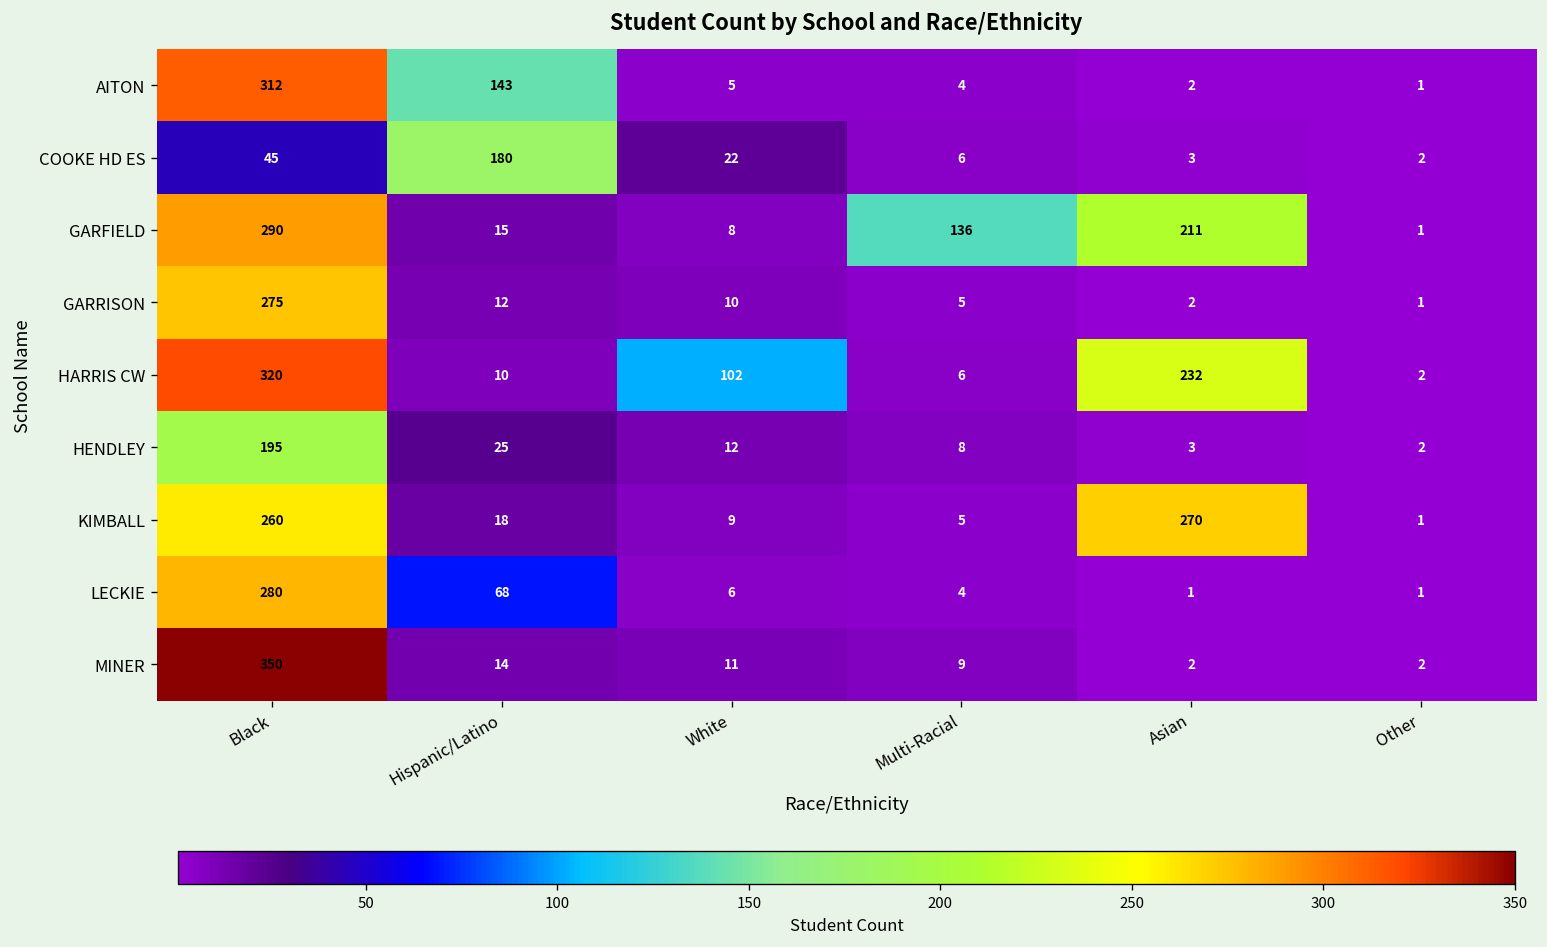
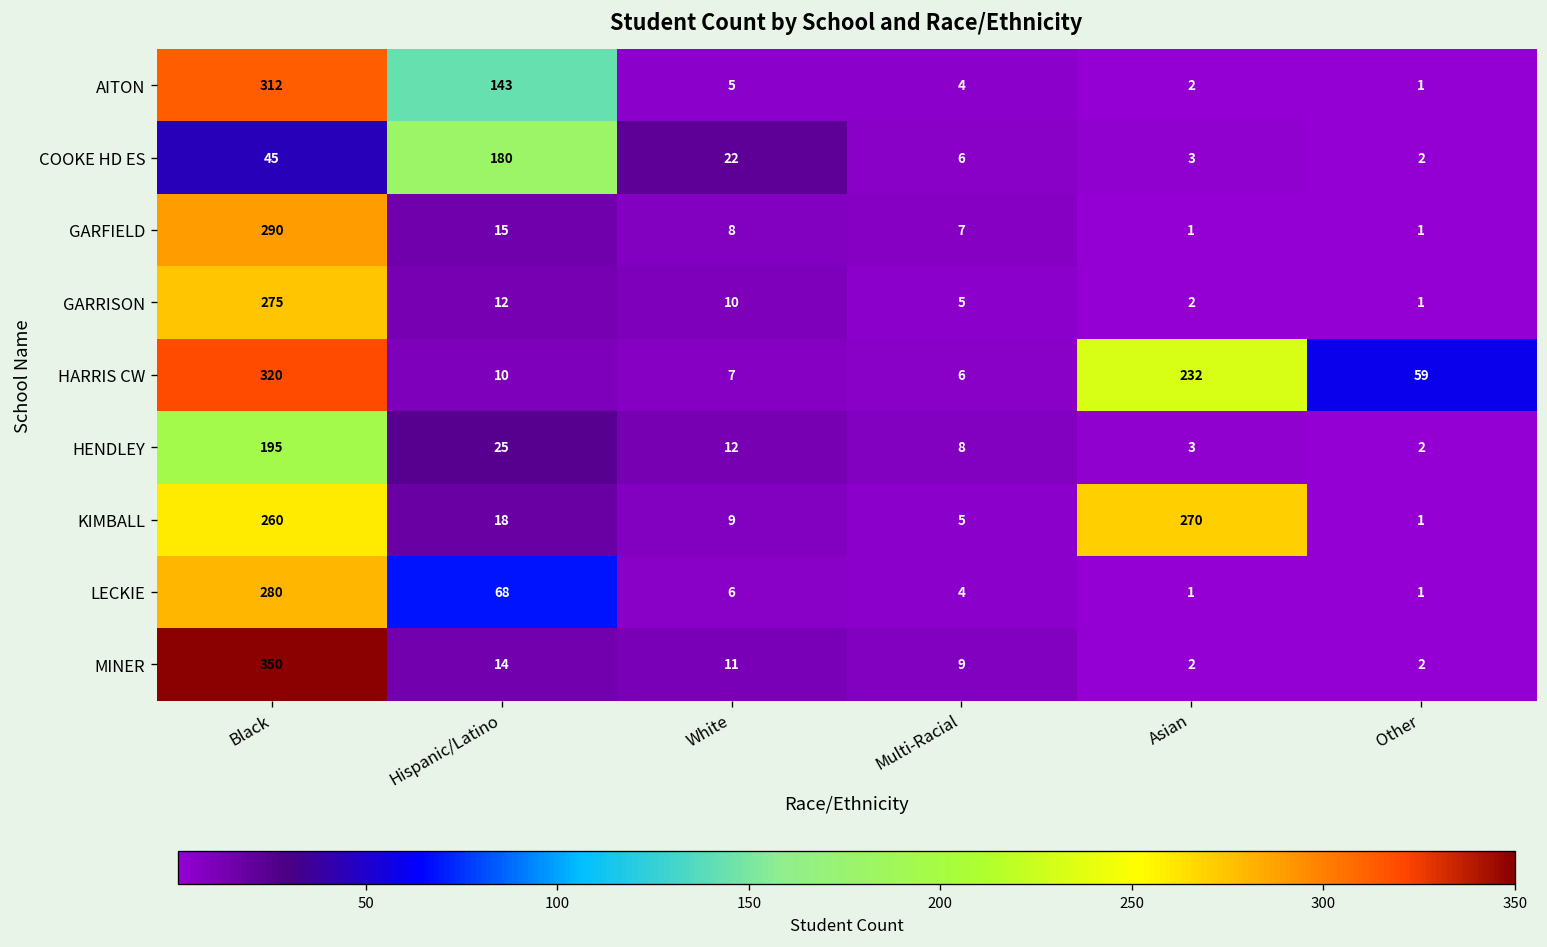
  {
    "AITON": {
      "Black": 312,
      "Hispanic/Latino": 143,
      "White": 5,
      "Multi-Racial": 4,
      "Asian": 2,
      "Other": 1
    },
    "COOKE HD ES": {
      "Black": 45,
      "Hispanic/Latino": 180,
      "White": 22,
      "Multi-Racial": 6,
      "Asian": 3,
      "Other": 2
    },
    "GARFIELD": {
      "Black": 290,
      "Hispanic/Latino": 15,
      "White": 8,
-     "Multi-Racial": 136,
-     "Asian": 211,
+     "Multi-Racial": 7,
+     "Asian": 1,
      "Other": 1
    },
    "GARRISON": {
      "Black": 275,
      "Hispanic/Latino": 12,
      "White": 10,
      "Multi-Racial": 5,
      "Asian": 2,
      "Other": 1
    },
    "HARRIS CW": {
      "Black": 320,
      "Hispanic/Latino": 10,
-     "White": 102,
+     "White": 7,
      "Multi-Racial": 6,
      "Asian": 232,
-     "Other": 2
+     "Other": 59
    },
    "HENDLEY": {
      "Black": 195,
      "Hispanic/Latino": 25,
      "White": 12,
      "Multi-Racial": 8,
      "Asian": 3,
      "Other": 2
    },
    "KIMBALL": {
      "Black": 260,
      "Hispanic/Latino": 18,
      "White": 9,
      "Multi-Racial": 5,
      "Asian": 270,
      "Other": 1
    },
    "LECKIE": {
      "Black": 280,
      "Hispanic/Latino": 68,
      "White": 6,
      "Multi-Racial": 4,
      "Asian": 1,
      "Other": 1
    },
    "MINER": {
      "Black": 350,
      "Hispanic/Latino": 14,
      "White": 11,
      "Multi-Racial": 9,
      "Asian": 2,
      "Other": 2
    }
  }
